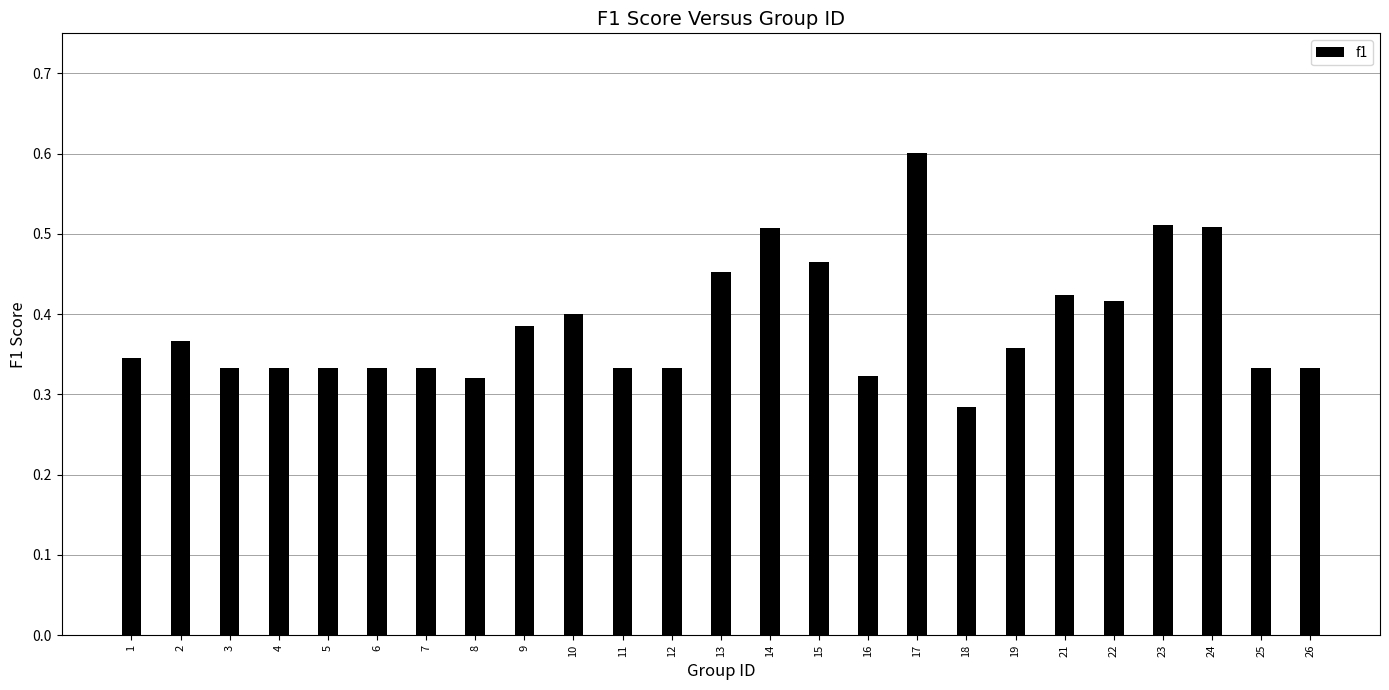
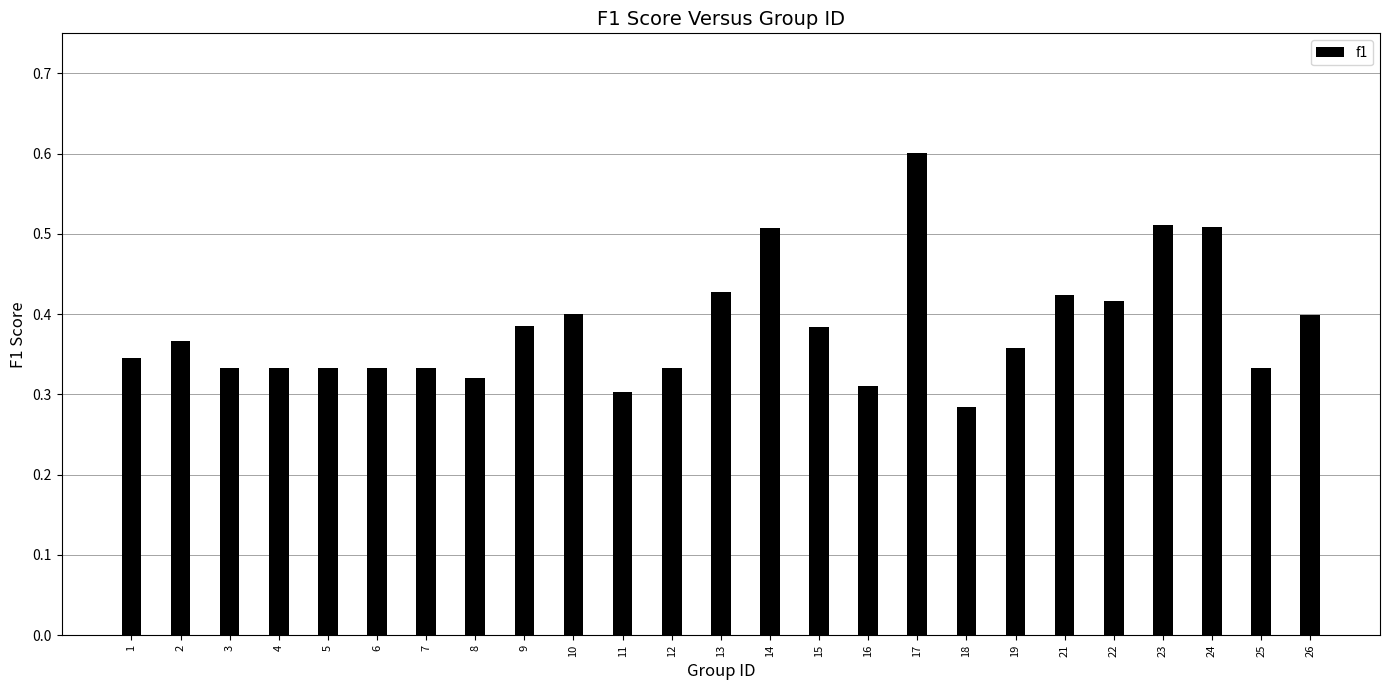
  {
    "1": 0.35,
    "2": 0.37,
    "3": 0.33,
    "4": 0.33,
    "5": 0.33,
    "6": 0.33,
    "7": 0.33,
    "8": 0.32,
    "9": 0.39,
    "10": 0.40,
-   "11": 0.33,
+   "11": 0.30,
    "12": 0.33,
-   "13": 0.45,
+   "13": 0.43,
    "14": 0.51,
-   "15": 0.47,
-   "16": 0.32,
+   "15": 0.38,
+   "16": 0.31,
    "17": 0.60,
    "18": 0.28,
    "19": 0.36,
    "21": 0.42,
    "22": 0.42,
    "23": 0.51,
    "24": 0.51,
    "25": 0.33,
-   "26": 0.33
+   "26": 0.40
  }
